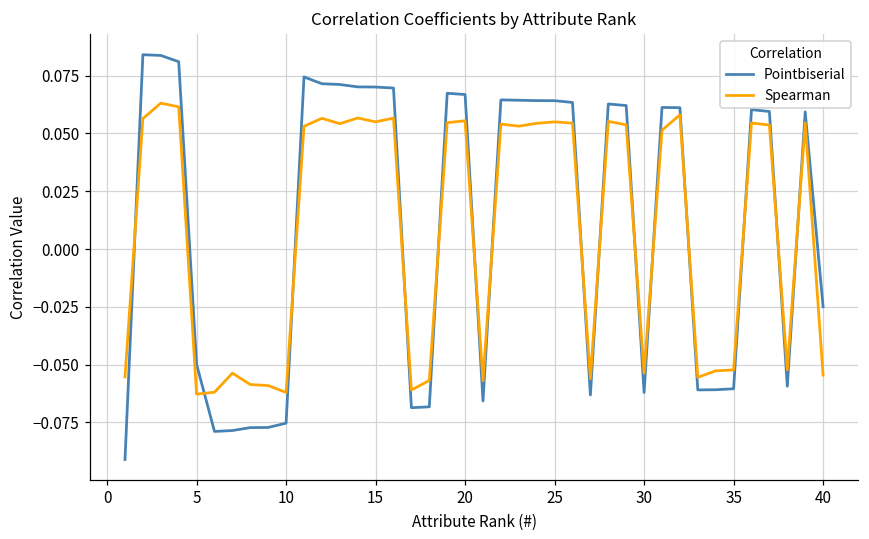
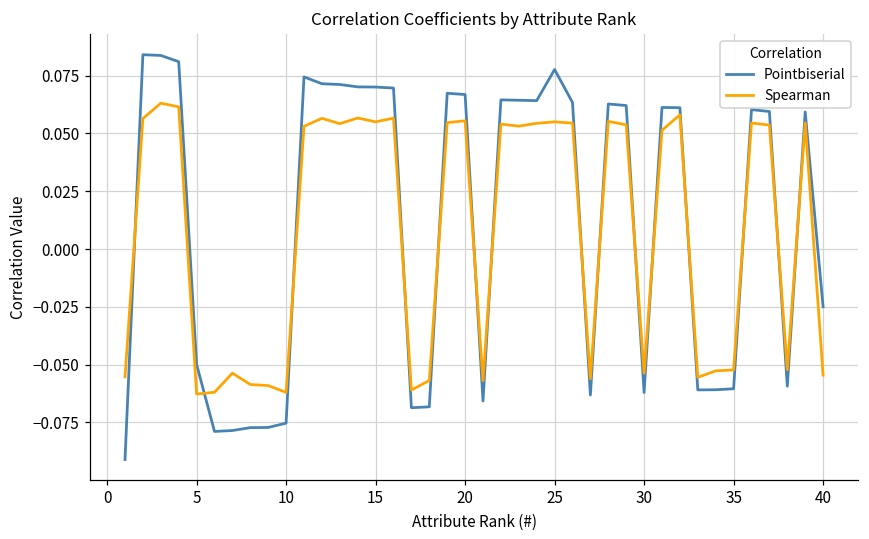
  {
    "Pointbiserial": {
      "5": -0.050,
      "10": -0.075,
      "15": 0.070,
      "20": 0.067,
-     "25": 0.064,
+     "25": 0.078,
      "30": -0.062,
      "35": -0.060,
      "40": -0.025
    },
    "Spearman": {
      "5": -0.063,
      "10": -0.062,
      "15": 0.055,
      "20": 0.056,
      "25": 0.055,
      "30": -0.054,
      "35": -0.052,
      "40": -0.055
    }
  }
